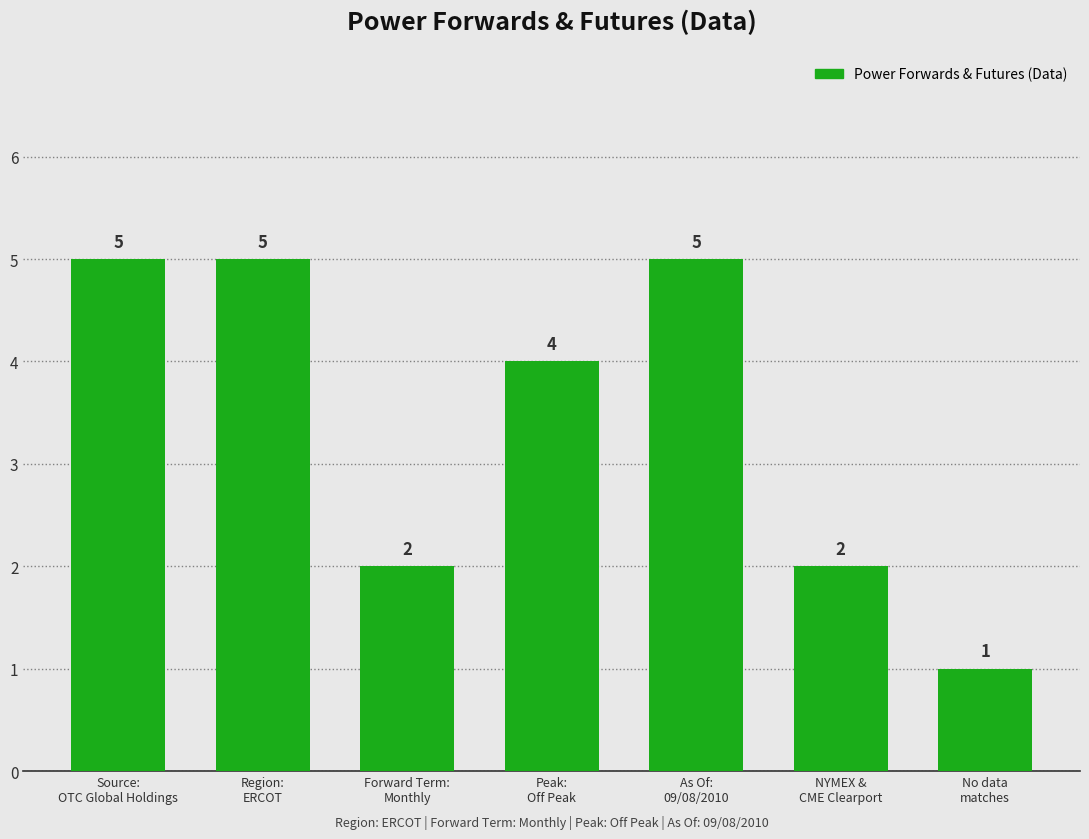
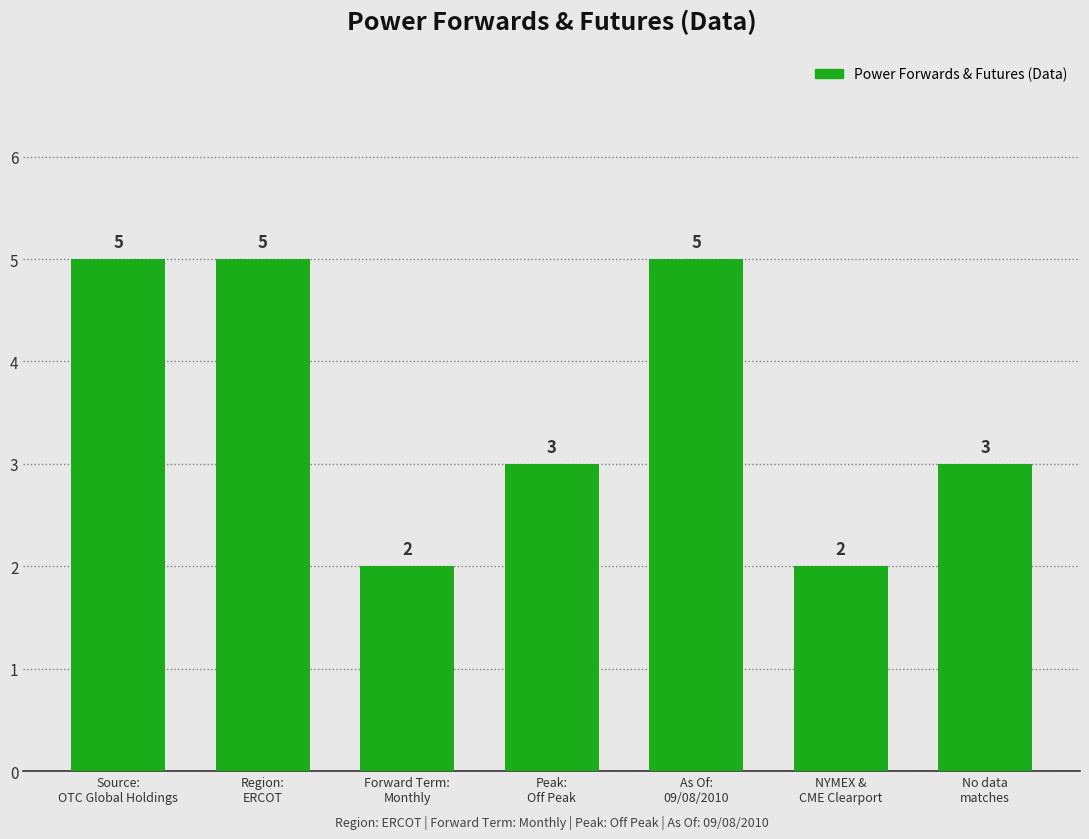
  {
    "Source: OTC Global Holdings": 5,
    "Region: ERCOT": 5,
    "Forward Term: Monthly": 2,
-   "Peak: Off Peak": 4,
+   "Peak: Off Peak": 3,
    "As Of: 09/08/2010": 5,
    "NYMEX & CME Clearport": 2,
-   "No data matches": 1
+   "No data matches": 3
  }
